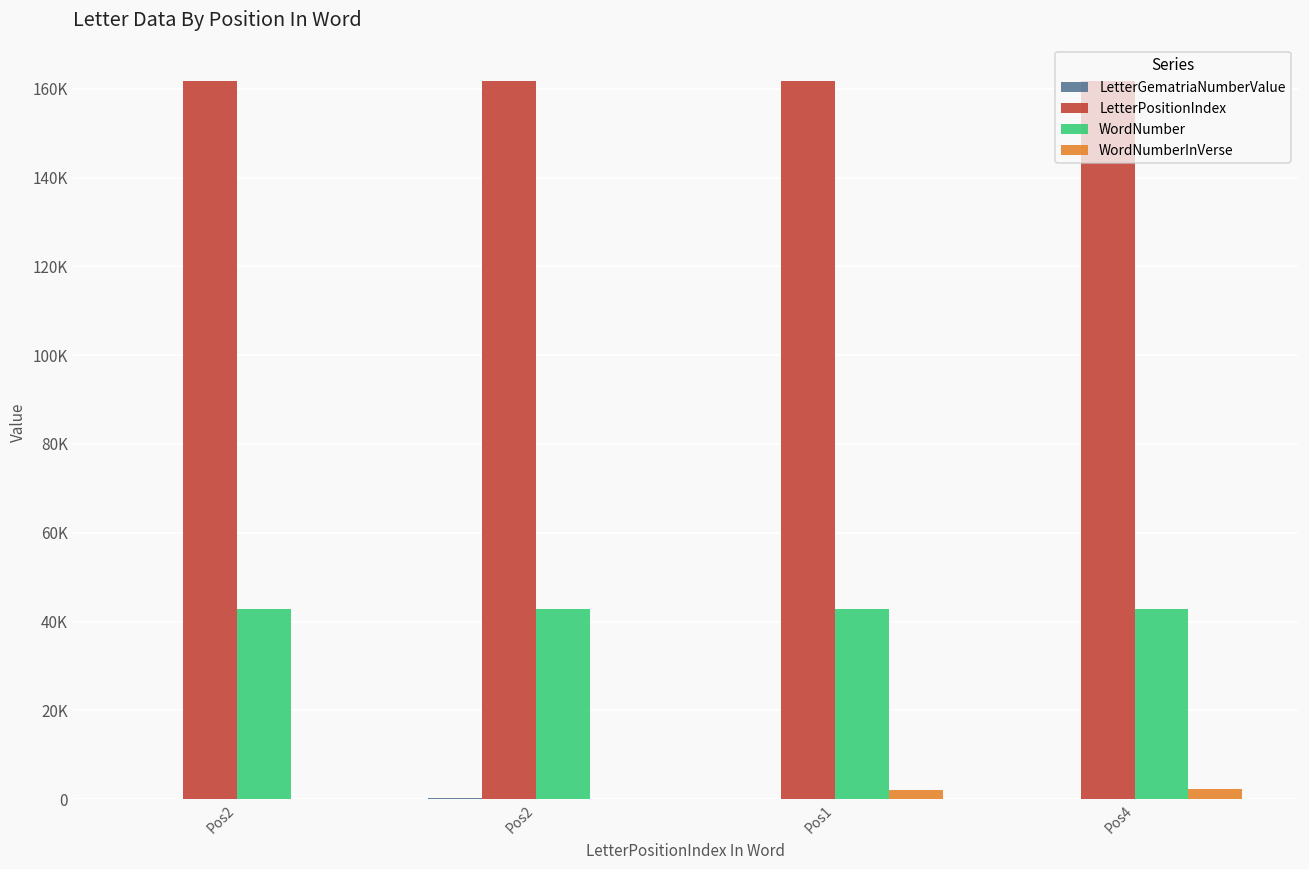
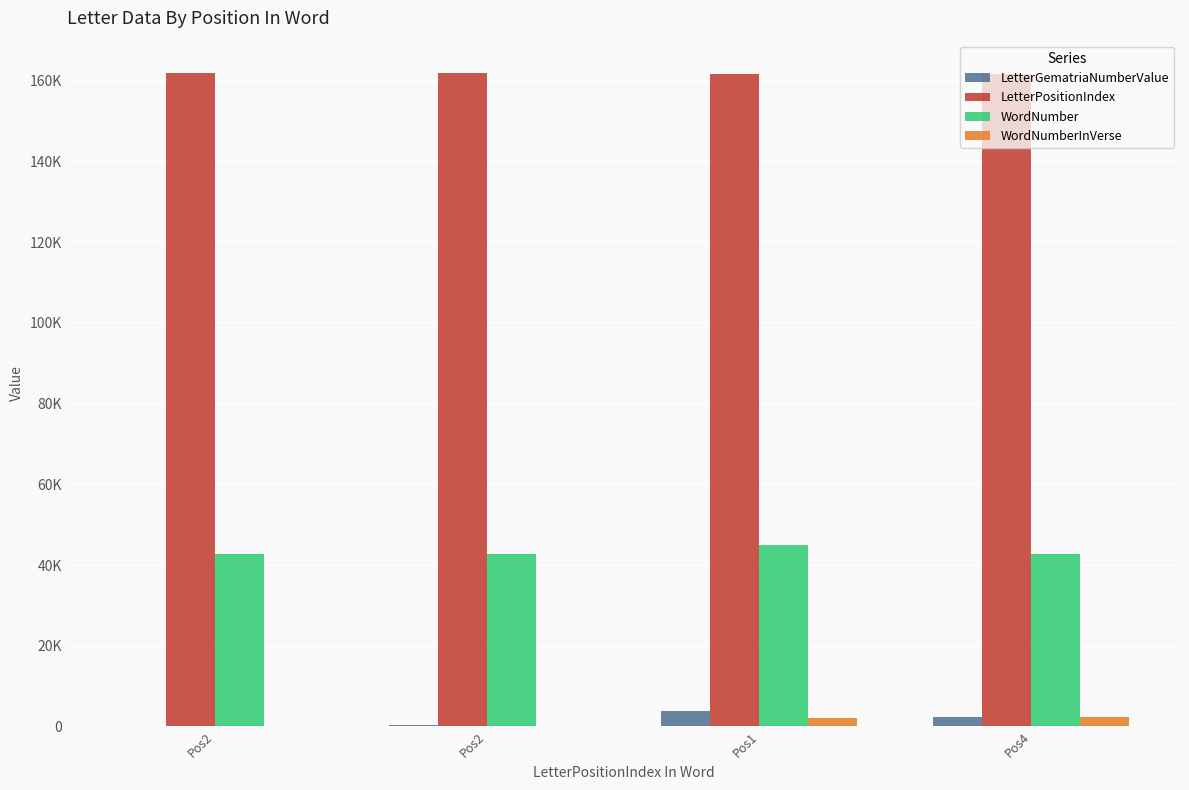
  {
    "LetterGematriaNumberValue": {
-     "Pos1": 0,
-     "Pos4": 0
+     "Pos1": 4000,
+     "Pos4": 2000
    },
    "LetterPositionIndex": {
      "Pos1": 162000
    },
    "WordNumber": {
-     "Pos1": 43000,
+     "Pos1": 45000,
      "Pos4": 43000
    },
    "WordNumberInVerse": {
      "Pos1": 2000,
      "Pos4": 2000
    }
  }
